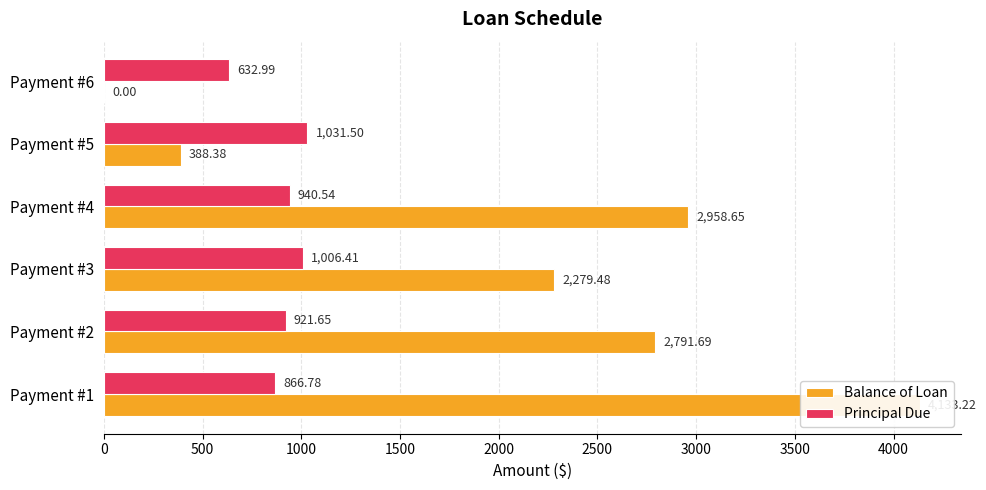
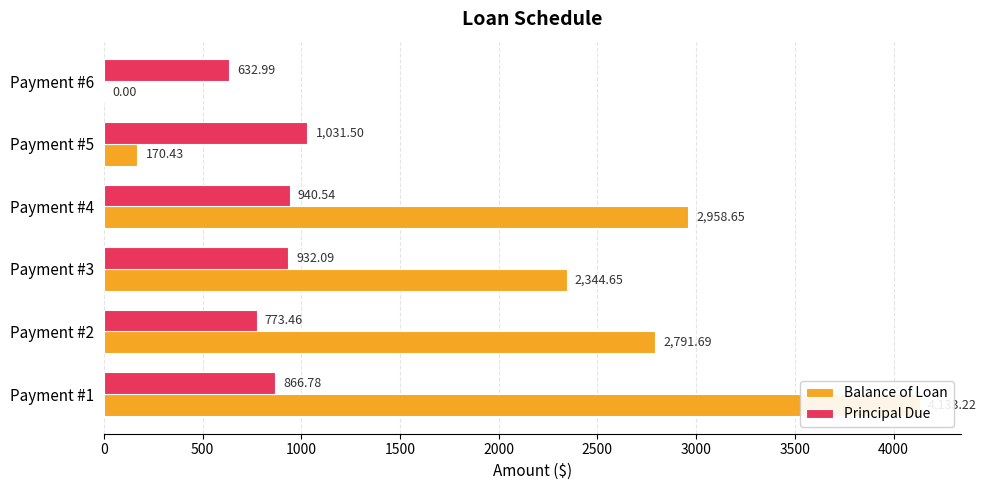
  {
    "Balance of Loan": {
      "Payment #6": "0.00",
-     "Payment #5": "388.38",
+     "Payment #5": "170.43",
      "Payment #4": "2,958.65",
-     "Payment #3": "2,279.48",
+     "Payment #3": "2,344.65",
      "Payment #2": "2,791.69"
    },
    "Principal Due": {
      "Payment #6": "632.99",
      "Payment #5": "1,031.50",
      "Payment #4": "940.54",
-     "Payment #3": "1,006.41",
-     "Payment #2": "921.65",
+     "Payment #3": "932.09",
+     "Payment #2": "773.46",
      "Payment #1": "866.78"
    }
  }
